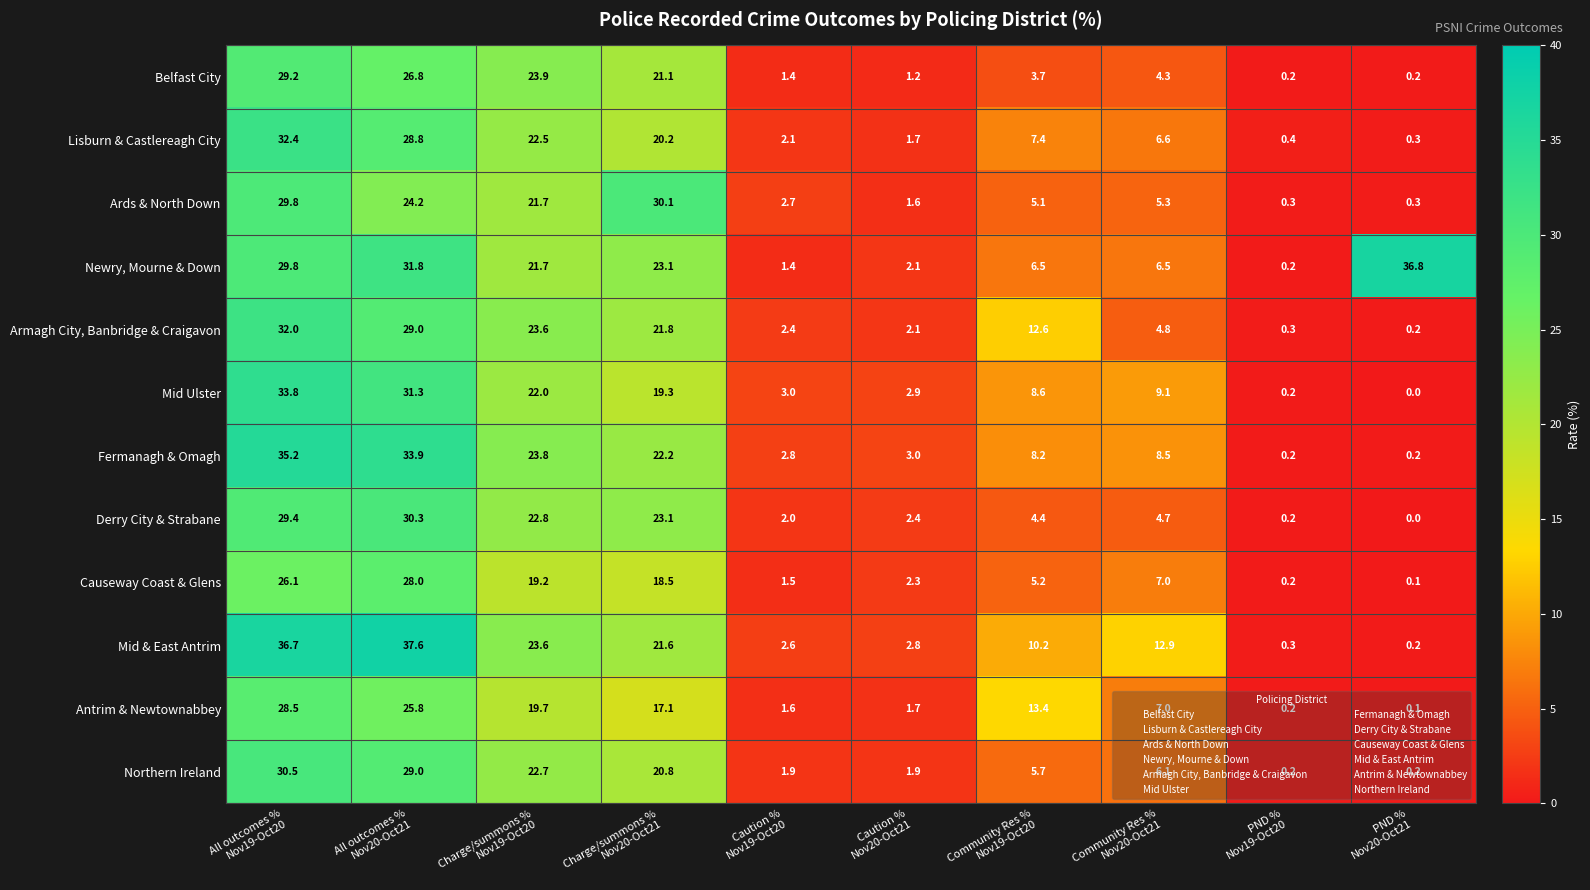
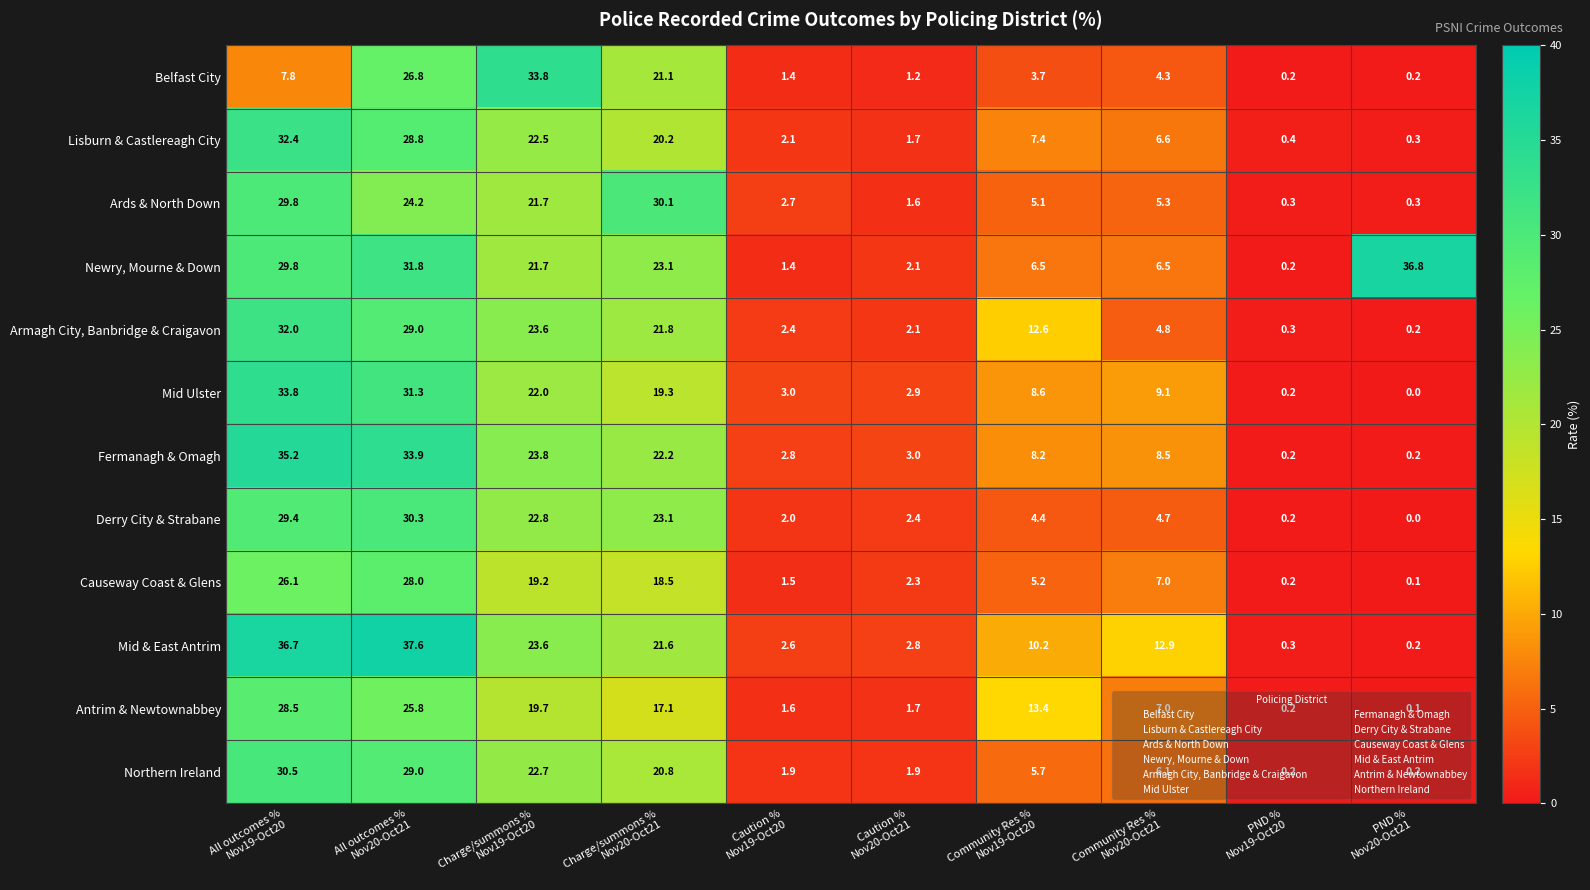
  {
    "Belfast City": {
-     "All outcomes % Nov19-Oct20": 29.2,
-     "Charge/summons % Nov19-Oct20": 23.9
+     "All outcomes % Nov19-Oct20": 7.8,
+     "Charge/summons % Nov19-Oct20": 33.8
    }
  }
